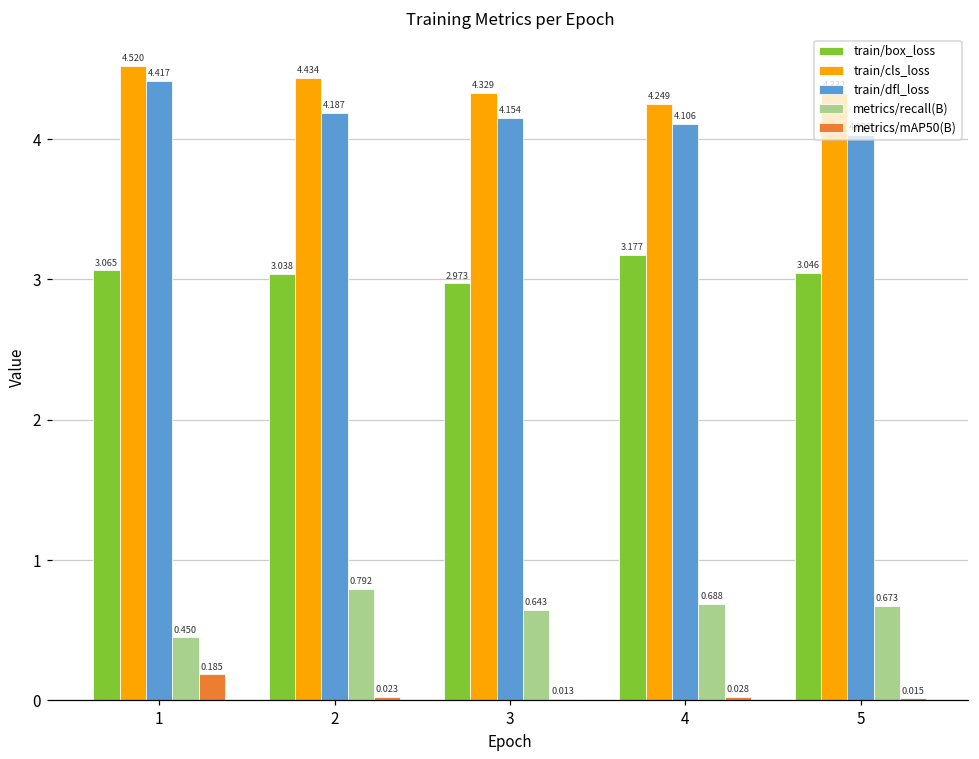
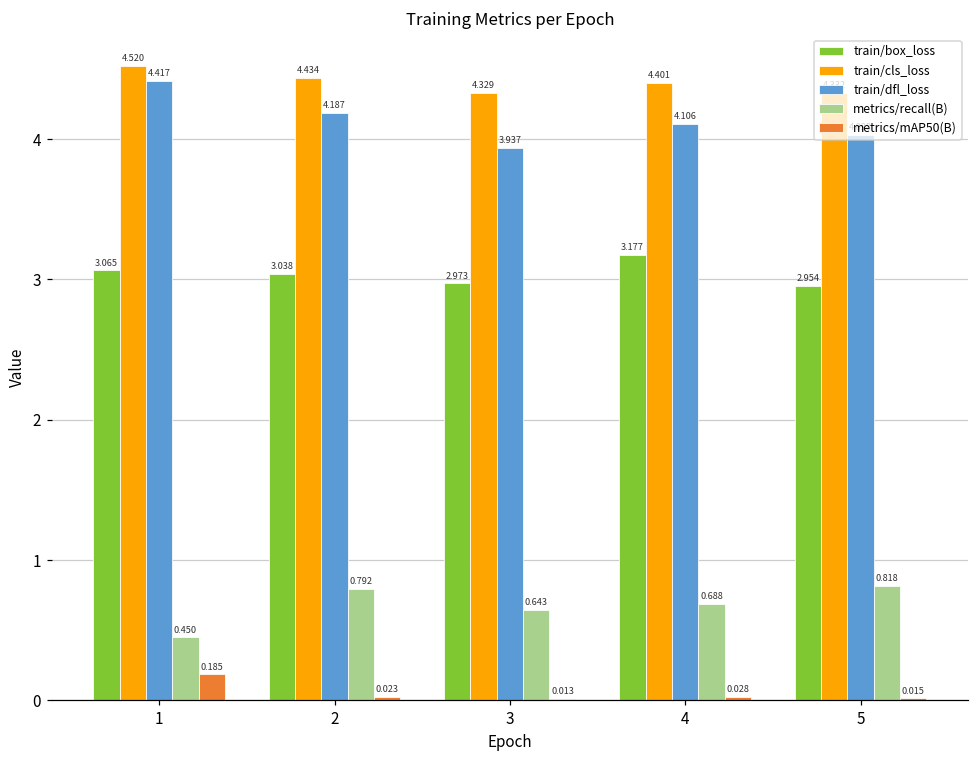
  {
    "train/box_loss": {
      "1": 3.065,
      "2": 3.038,
      "3": 2.973,
      "4": 3.177,
-     "5": 3.046
+     "5": 2.954
    },
    "train/cls_loss": {
      "1": 4.520,
      "2": 4.434,
      "3": 4.329,
-     "4": 4.249
+     "4": 4.401
    },
    "train/dfl_loss": {
      "1": 4.417,
      "2": 4.187,
-     "3": 4.154,
+     "3": 3.937,
      "4": 4.106
    },
    "metrics/recall(B)": {
      "1": 0.450,
      "2": 0.792,
      "3": 0.643,
      "4": 0.688,
-     "5": 0.673
+     "5": 0.818
    },
    "metrics/mAP50(B)": {
      "1": 0.185,
      "2": 0.023,
      "3": 0.013,
      "4": 0.028,
      "5": 0.015
    }
  }
